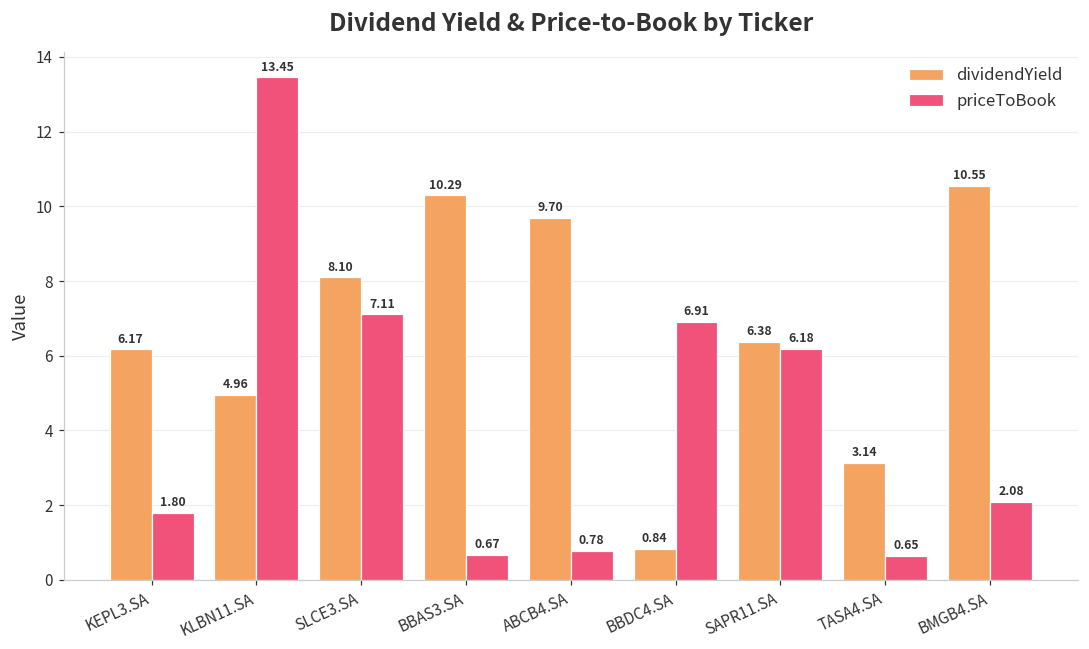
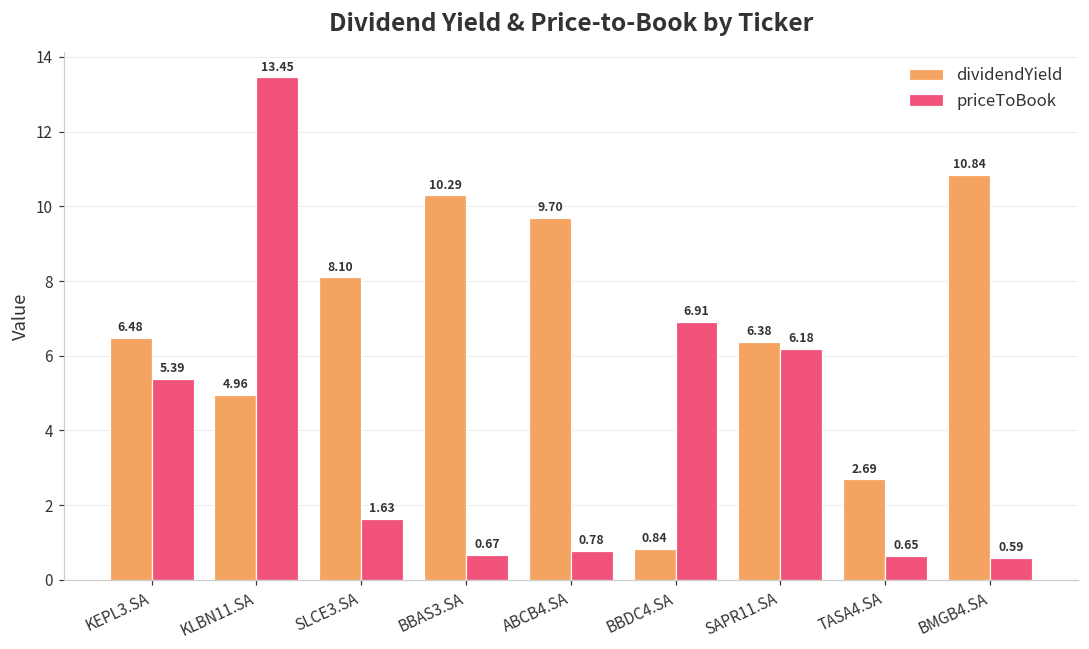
  {
    "dividendYield": {
-     "KEPL3.SA": 6.17,
+     "KEPL3.SA": 6.48,
      "KLBN11.SA": 4.96,
      "SLCE3.SA": 8.10,
      "BBAS3.SA": 10.29,
      "ABCB4.SA": 9.70,
      "BBDC4.SA": 0.84,
      "SAPR11.SA": 6.38,
-     "TASA4.SA": 3.14,
-     "BMGB4.SA": 10.55
+     "TASA4.SA": 2.69,
+     "BMGB4.SA": 10.84
    },
    "priceToBook": {
-     "KEPL3.SA": 1.80,
+     "KEPL3.SA": 5.39,
      "KLBN11.SA": 13.45,
-     "SLCE3.SA": 7.11,
+     "SLCE3.SA": 1.63,
      "BBAS3.SA": 0.67,
      "ABCB4.SA": 0.78,
      "BBDC4.SA": 6.91,
      "SAPR11.SA": 6.18,
      "TASA4.SA": 0.65,
-     "BMGB4.SA": 2.08
+     "BMGB4.SA": 0.59
    }
  }
